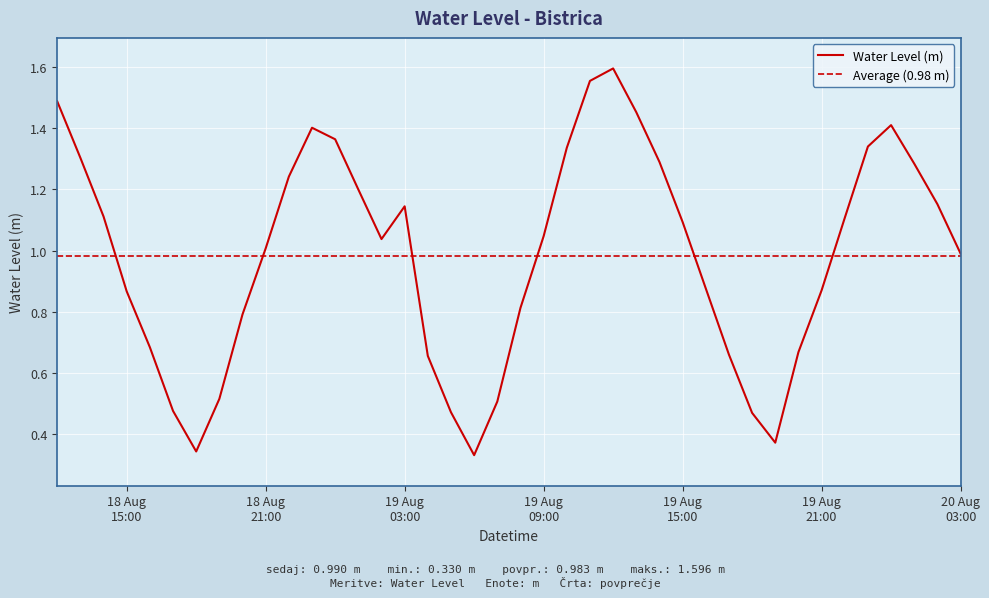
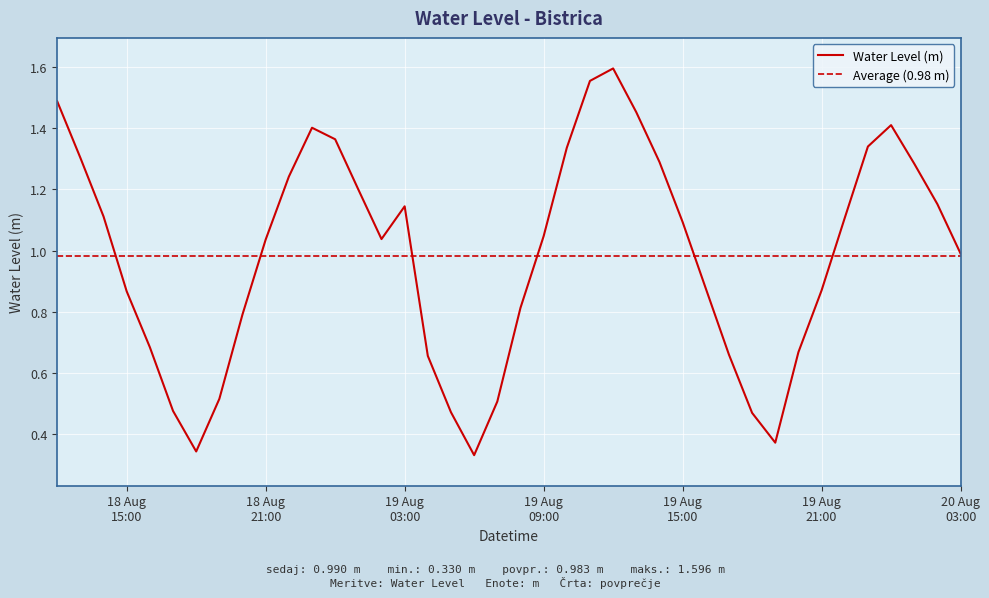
  {
    "18 Aug 15:00": 0.87,
-   "18 Aug 21:00": 1.01,
+   "18 Aug 21:00": 1.04,
    "19 Aug 03:00": 1.14,
    "19 Aug 09:00": 1.05,
    "19 Aug 15:00": 1.09,
    "19 Aug 21:00": 0.87,
    "20 Aug 03:00": 0.99
  }
